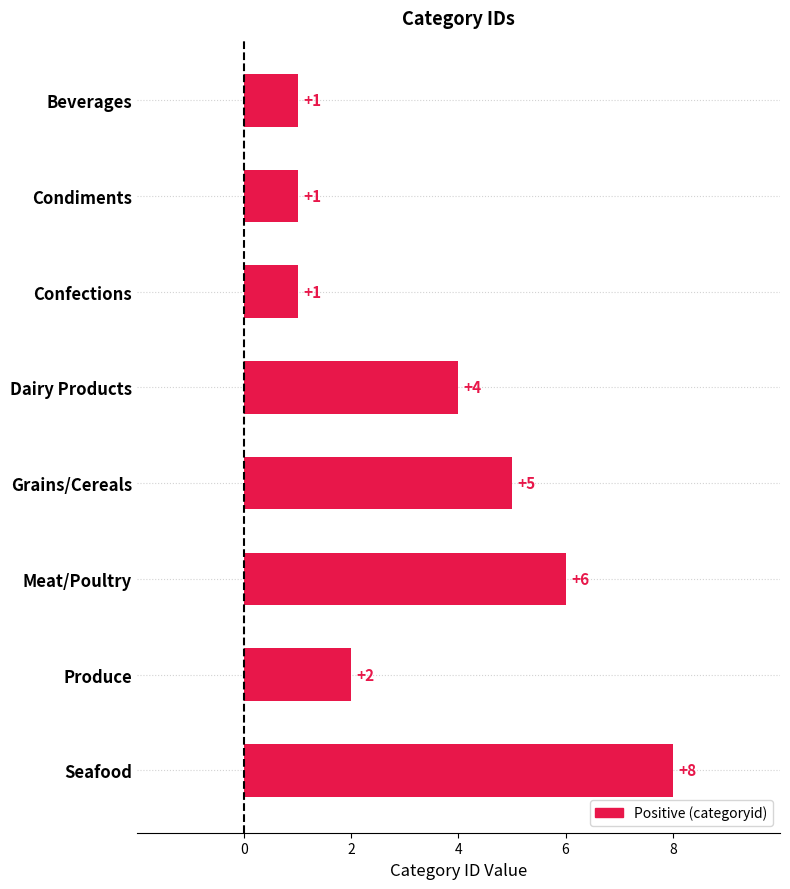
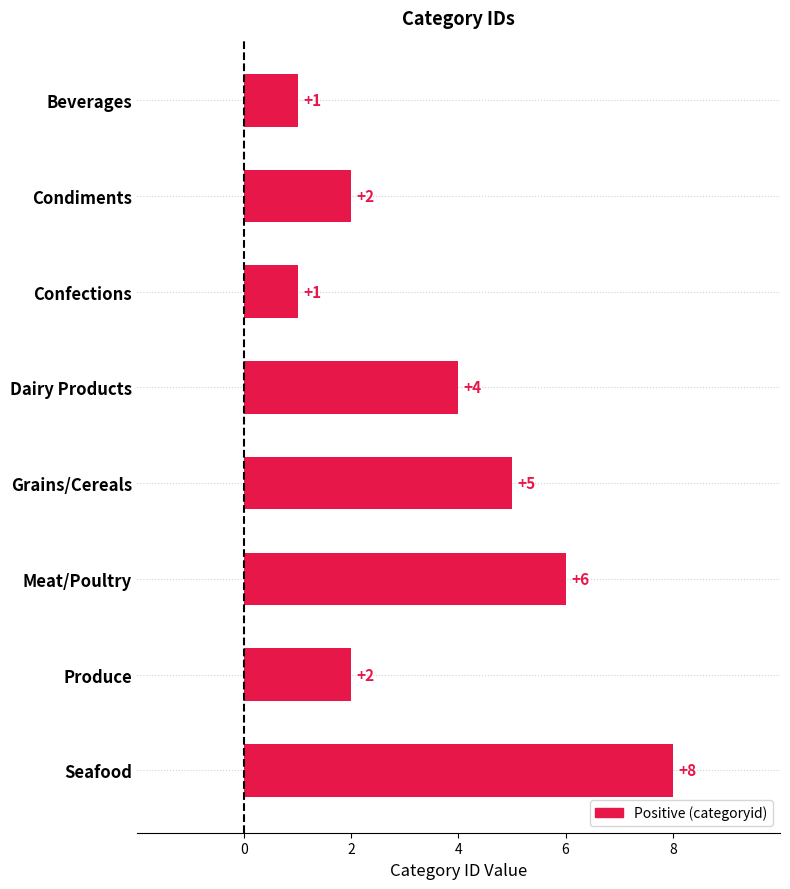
  {
    "Beverages": "+1",
-   "Condiments": "+1",
+   "Condiments": "+2",
    "Confections": "+1",
    "Dairy Products": "+4",
    "Grains/Cereals": "+5",
    "Meat/Poultry": "+6",
    "Produce": "+2",
    "Seafood": "+8"
  }
